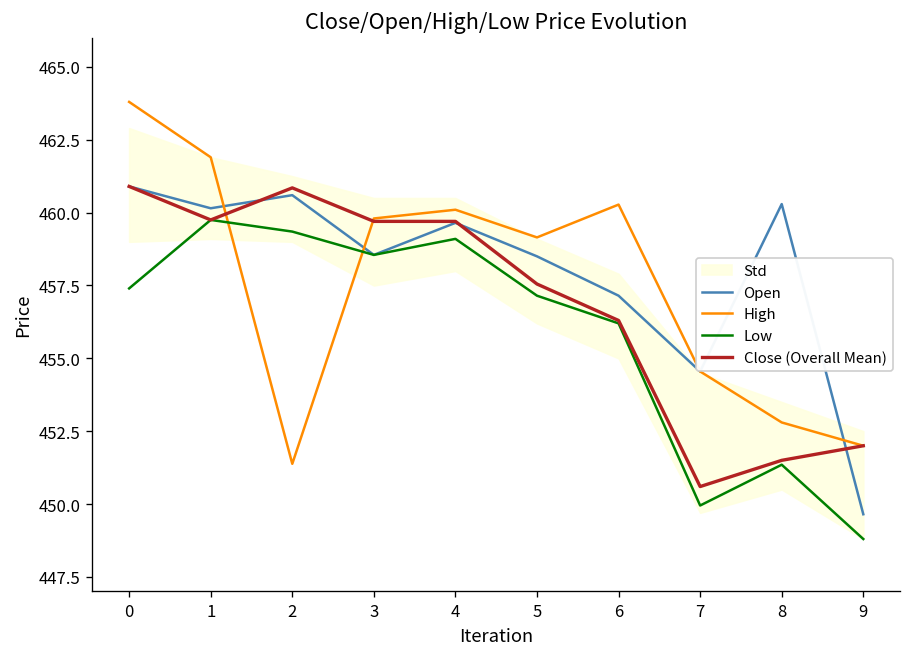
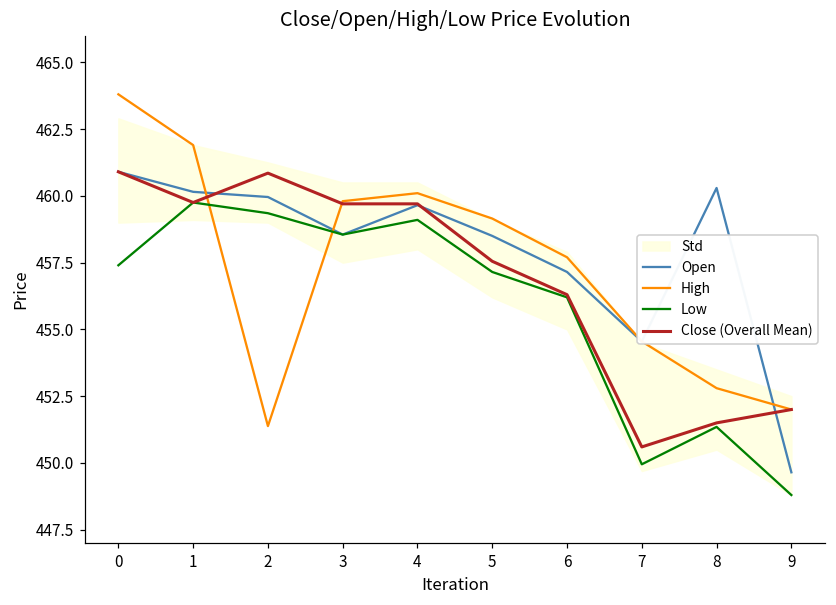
  {
    "Open": {
      "1": 460.1,
-     "2": 460.6,
+     "2": 460.0,
      "5": 458.5,
      "6": 457.1,
      "8": 460.3,
      "9": 449.6
    },
    "High": {
      "0": 463.8,
      "2": 451.4,
      "4": 460.1,
-     "6": 460.3,
+     "6": 457.7,
      "8": 452.8
    },
    "Low": {
      "0": 457.4,
      "2": 459.4,
      "4": 459.1,
      "5": 457.1,
      "7": 450.0,
      "8": 451.4,
      "9": 448.8
    },
    "Close (Overall Mean)": {
      "2": 460.9,
      "5": 457.5,
      "7": 450.6,
      "8": 451.5
    }
  }
